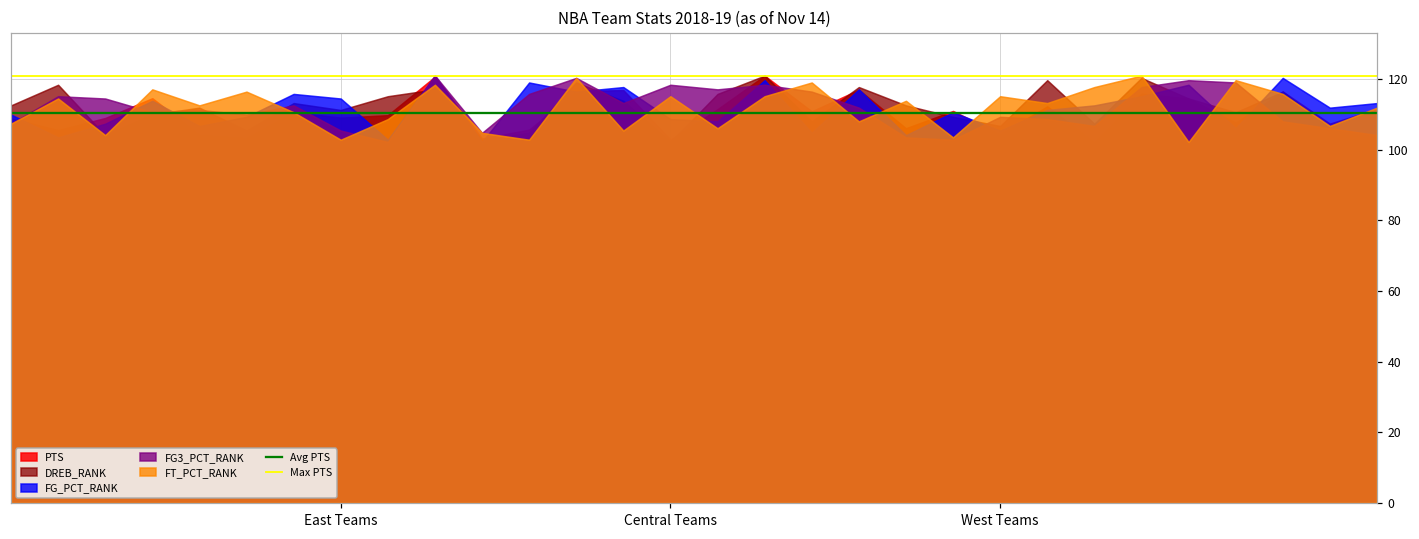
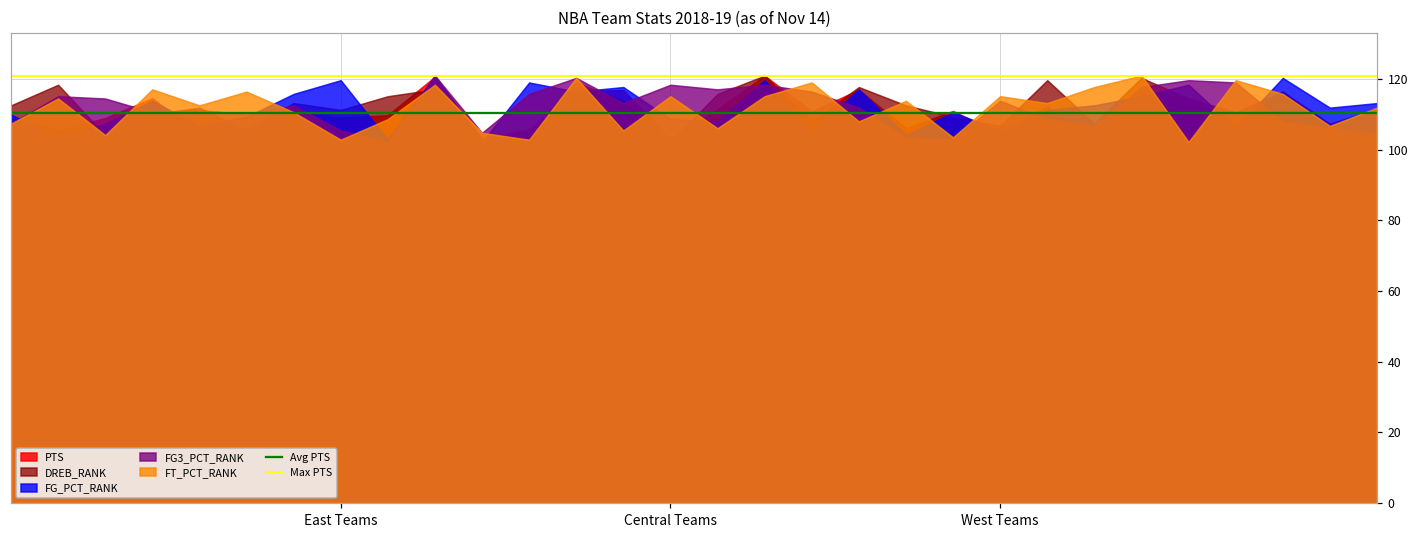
  {
    "PTS": {
      "East Teams": 109,
      "West Teams": 104
    },
    "DREB_RANK": {
      "East Teams": 111,
      "West Teams": 107
    },
    "FG_PCT_RANK": {
-     "East Teams": 115,
+     "East Teams": 120,
      "Central Teams": 109,
      "West Teams": 105
    },
    "FG3_PCT_RANK": {
      "East Teams": 105,
      "Central Teams": 118,
-     "West Teams": 109
+     "West Teams": 114
    },
    "FT_PCT_RANK": {
      "East Teams": 103,
      "Central Teams": 115,
      "West Teams": 115
    }
  }
